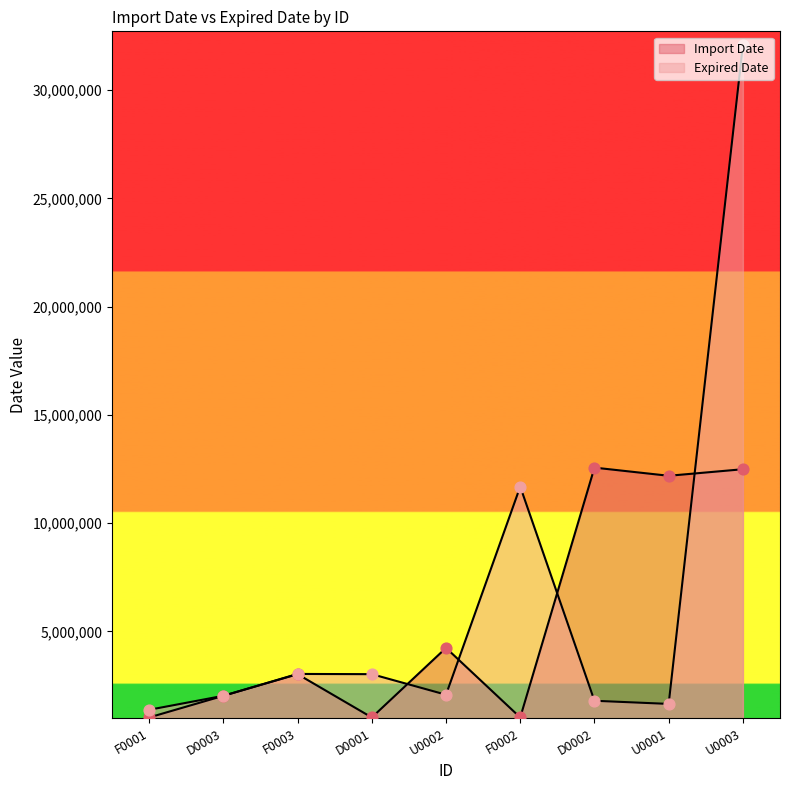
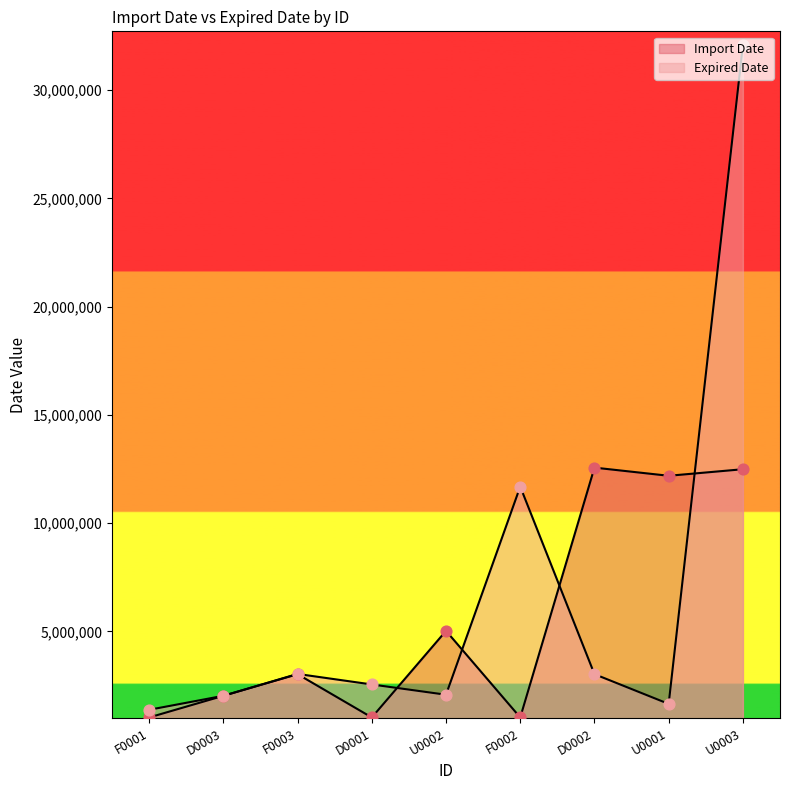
  {
    "Import Date": {
      "F0001": "1,000,000",
      "D0001": "1,000,000",
-     "U0002": "4,200,000",
+     "U0002": "5,000,000",
      "F0002": "1,000,000",
      "D0002": "12,600,000",
      "U0001": "12,200,000",
      "U0003": "12,500,000"
    },
    "Expired Date": {
      "F0001": "1,400,000",
-     "D0001": "3,000,000",
+     "D0001": "2,500,000",
      "U0002": "2,100,000",
      "F0002": "11,700,000",
-     "D0002": "1,800,000",
+     "D0002": "3,000,000",
      "U0001": "1,600,000"
    }
  }
